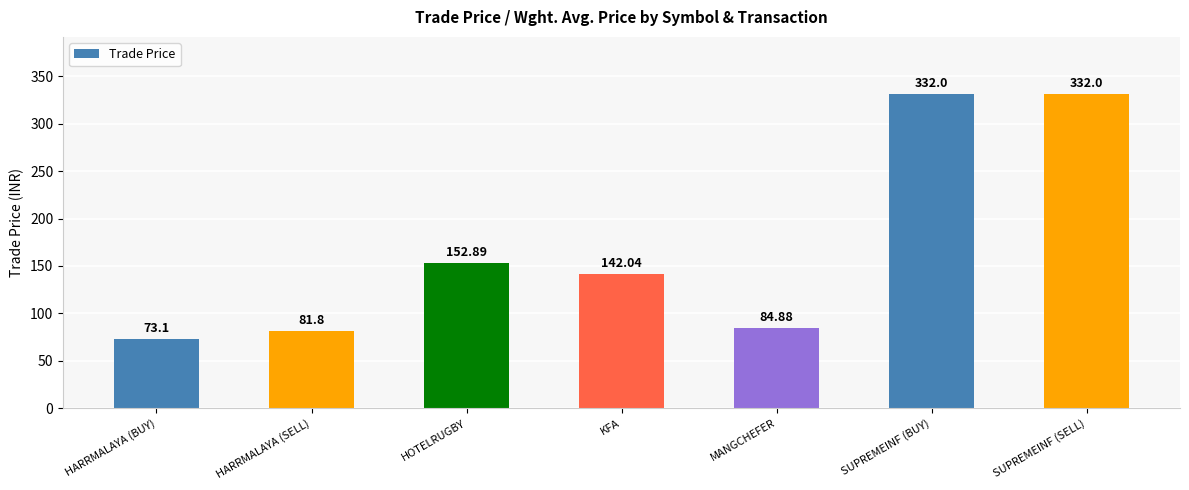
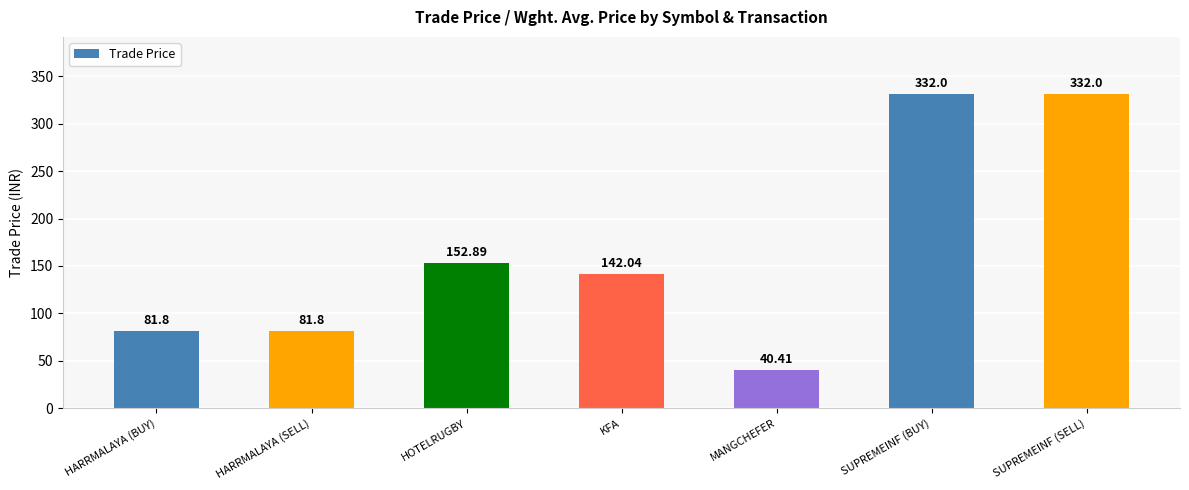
  {
-   "HARRMALAYA (BUY)": 73.1,
+   "HARRMALAYA (BUY)": 81.8,
    "HARRMALAYA (SELL)": 81.8,
    "HOTELRUGBY": 152.89,
    "KFA": 142.04,
-   "MANGCHEFER": 84.88,
+   "MANGCHEFER": 40.41,
    "SUPREMEINF (BUY)": 332.0,
    "SUPREMEINF (SELL)": 332.0
  }
